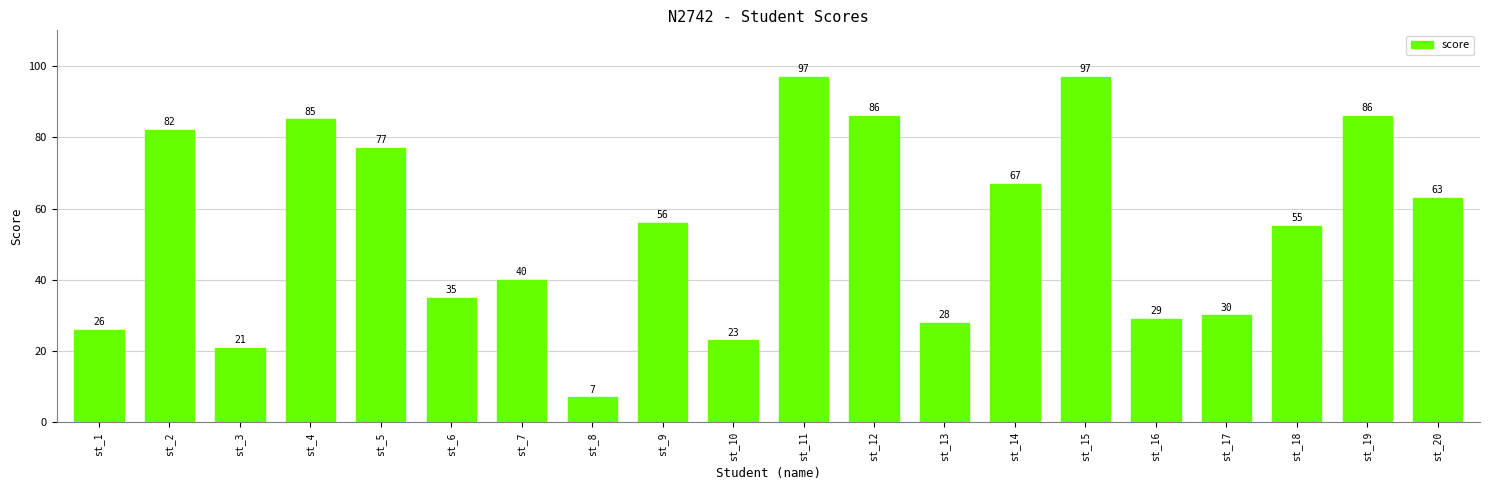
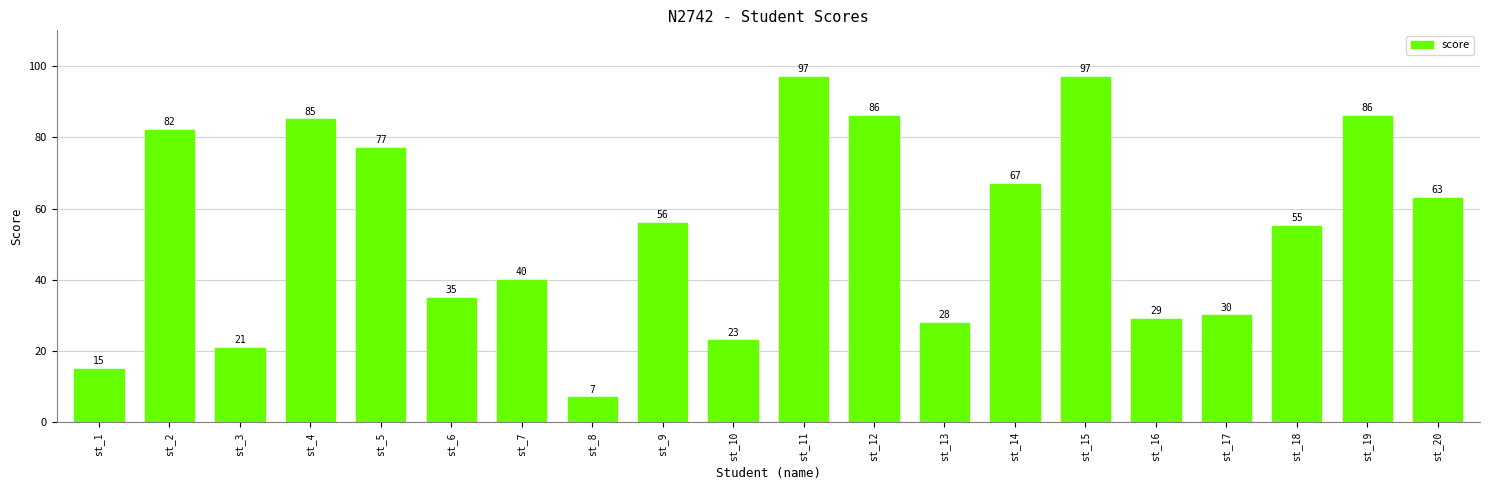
  {
-   "st_1": 26,
+   "st_1": 15,
    "st_2": 82,
    "st_3": 21,
    "st_4": 85,
    "st_5": 77,
    "st_6": 35,
    "st_7": 40,
    "st_8": 7,
    "st_9": 56,
    "st_10": 23,
    "st_11": 97,
    "st_12": 86,
    "st_13": 28,
    "st_14": 67,
    "st_15": 97,
    "st_16": 29,
    "st_17": 30,
    "st_18": 55,
    "st_19": 86,
    "st_20": 63
  }
